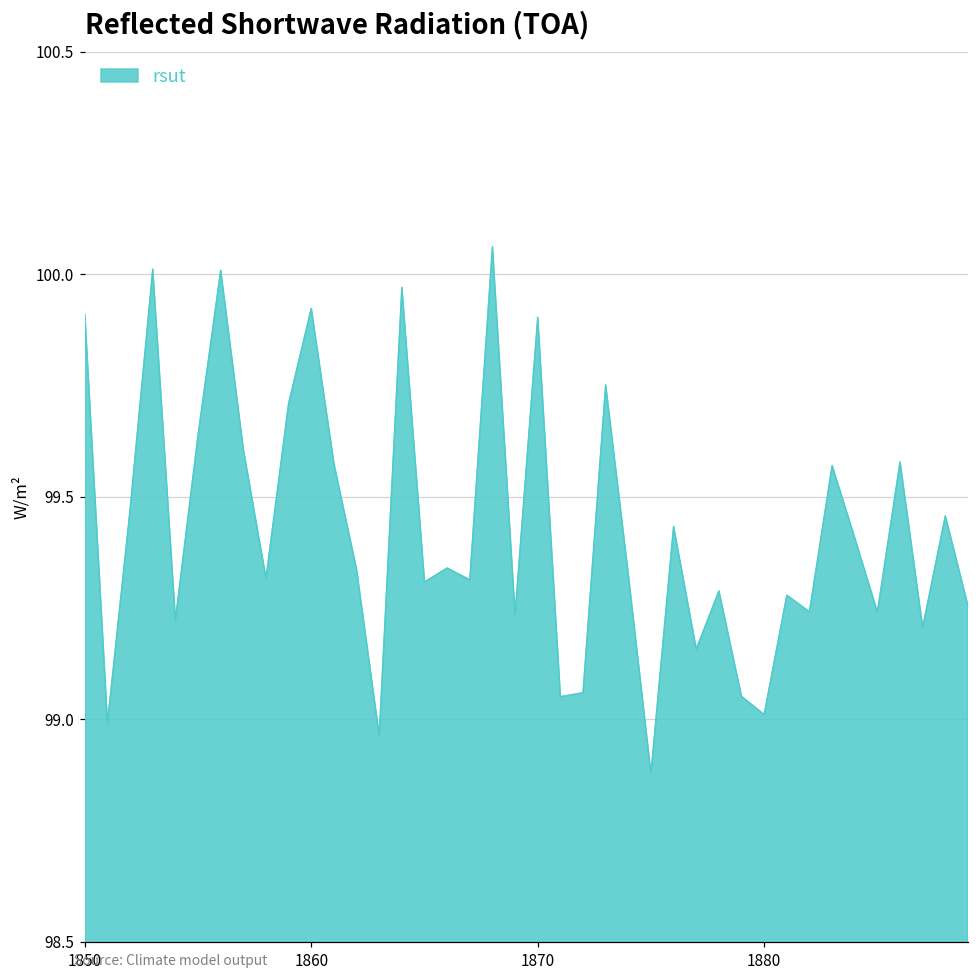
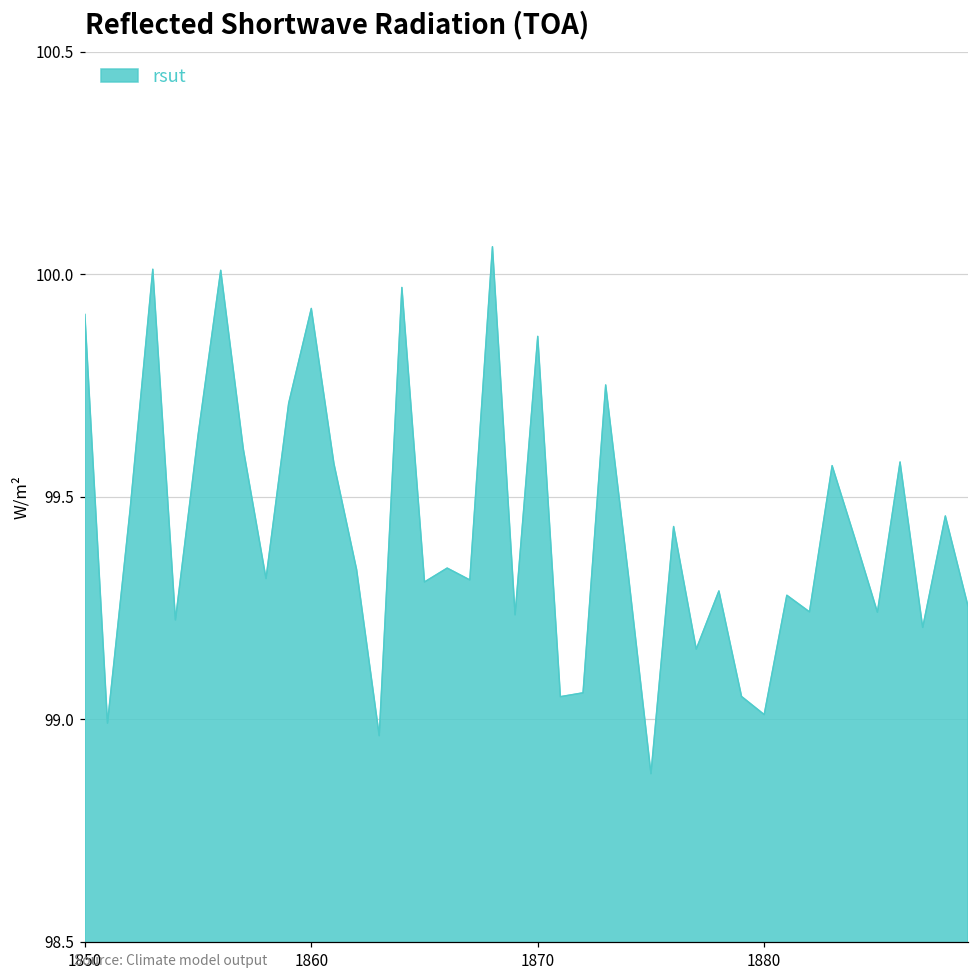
  {
    "1850": 99.91,
    "1860": 99.92,
-   "1870": 99.90,
+   "1870": 99.86,
    "1880": 99.01
  }
